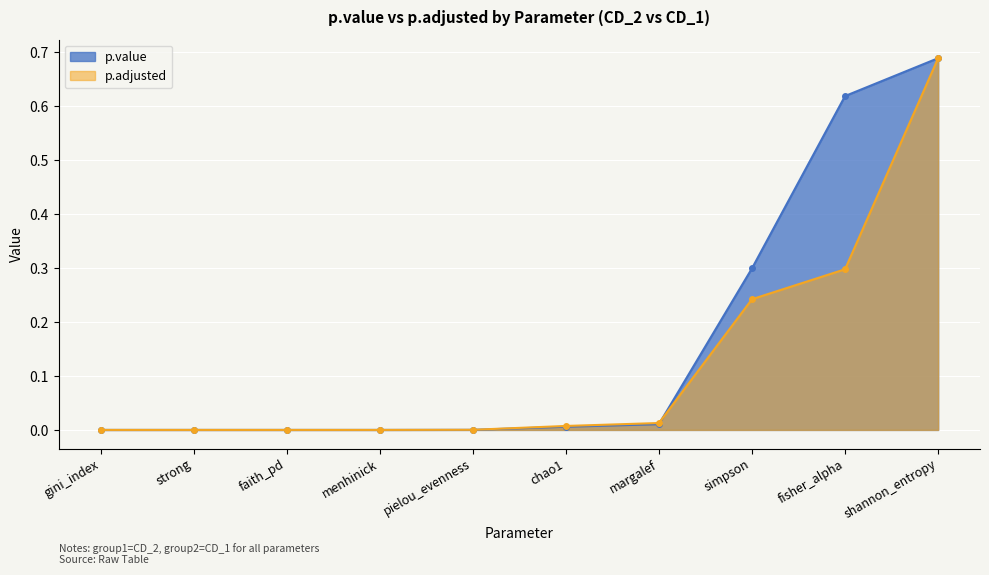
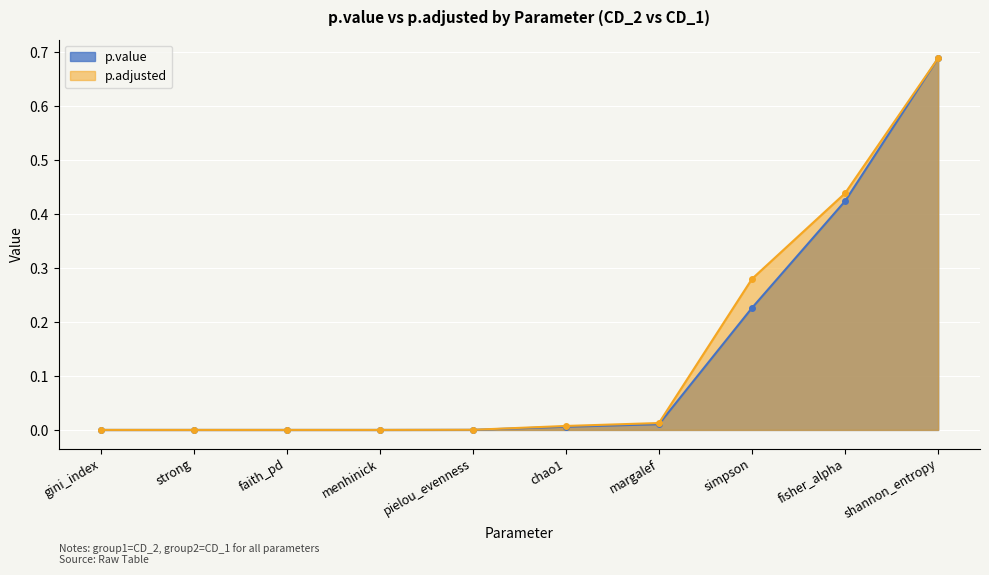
  {
    "p.value": {
-     "simpson": 0.30,
-     "fisher_alpha": 0.62
+     "simpson": 0.23,
+     "fisher_alpha": 0.42
    },
    "p.adjusted": {
-     "simpson": 0.24,
-     "fisher_alpha": 0.30
+     "simpson": 0.28,
+     "fisher_alpha": 0.44
    }
  }
